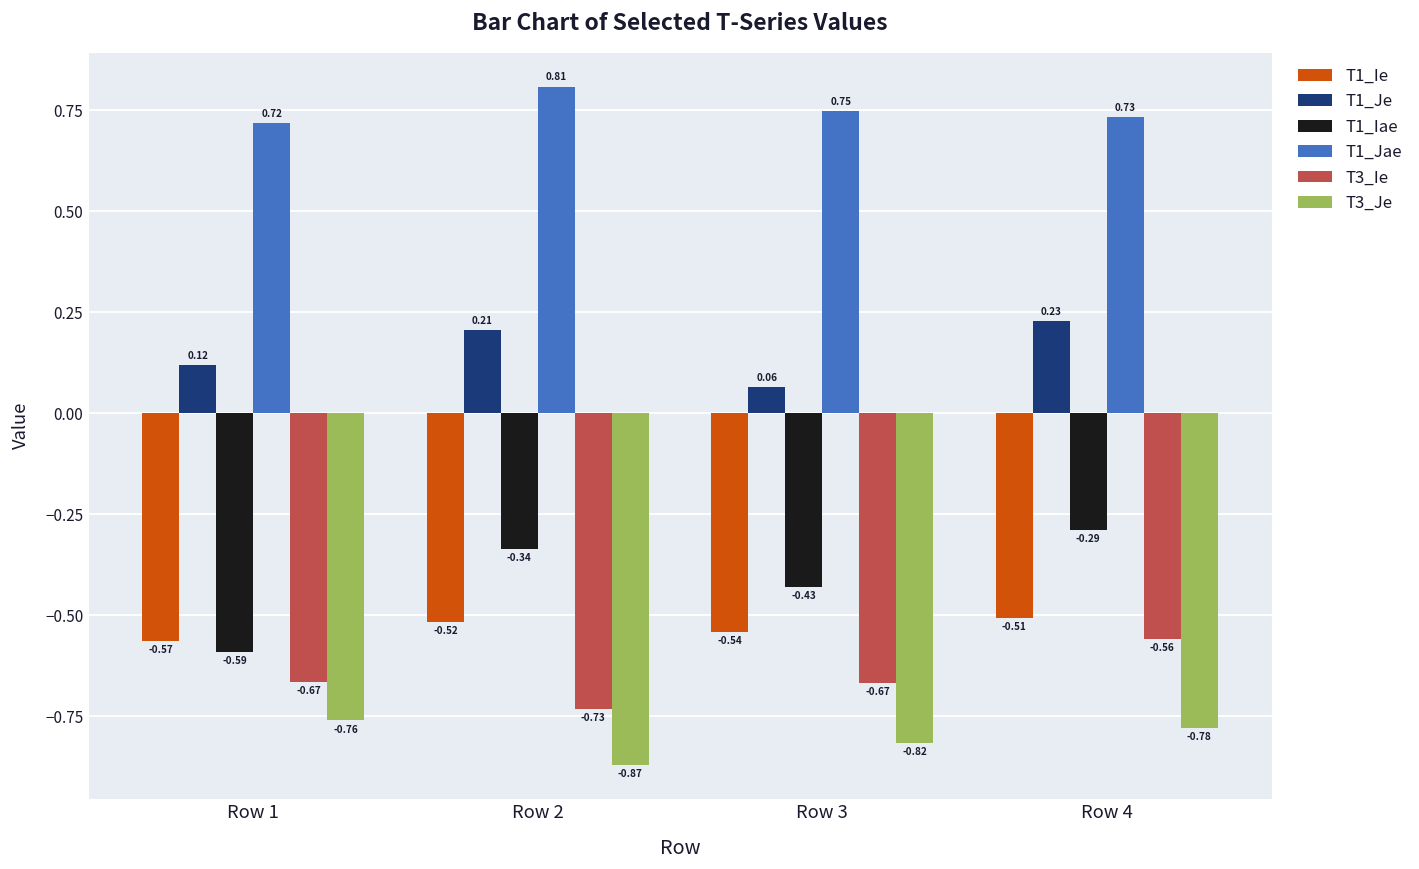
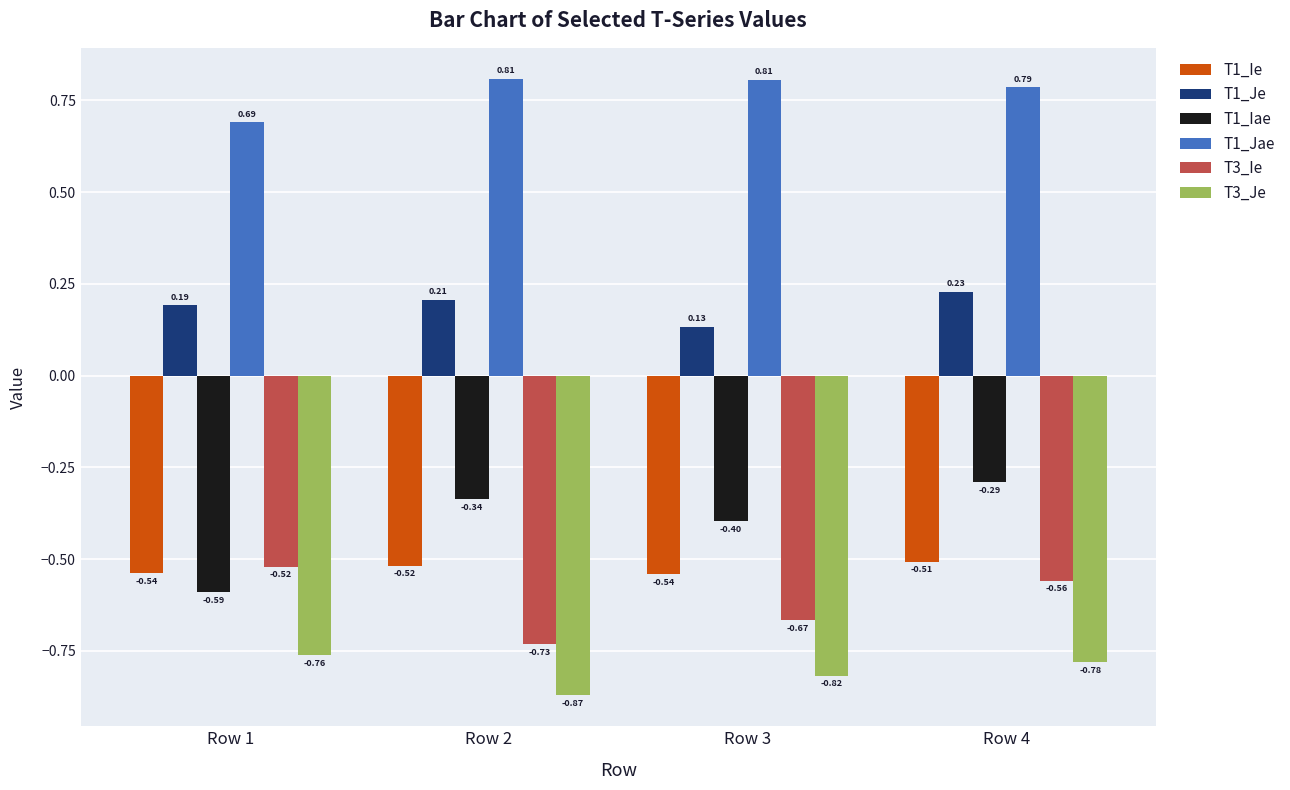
  {
    "T1_Ie": {
-     "Row 1": -0.57,
+     "Row 1": -0.54,
      "Row 2": -0.52,
      "Row 3": -0.54,
      "Row 4": -0.51
    },
    "T1_Je": {
-     "Row 1": 0.12,
+     "Row 1": 0.19,
      "Row 2": 0.21,
-     "Row 3": 0.06,
+     "Row 3": 0.13,
      "Row 4": 0.23
    },
    "T1_Iae": {
      "Row 1": -0.59,
      "Row 2": -0.34,
-     "Row 3": -0.43,
+     "Row 3": -0.40,
      "Row 4": -0.29
    },
    "T1_Jae": {
-     "Row 1": 0.72,
+     "Row 1": 0.69,
      "Row 2": 0.81,
-     "Row 3": 0.75,
-     "Row 4": 0.73
+     "Row 3": 0.81,
+     "Row 4": 0.79
    },
    "T3_Ie": {
-     "Row 1": -0.67,
+     "Row 1": -0.52,
      "Row 2": -0.73,
      "Row 3": -0.67,
      "Row 4": -0.56
    },
    "T3_Je": {
      "Row 1": -0.76,
      "Row 2": -0.87,
      "Row 3": -0.82,
      "Row 4": -0.78
    }
  }
